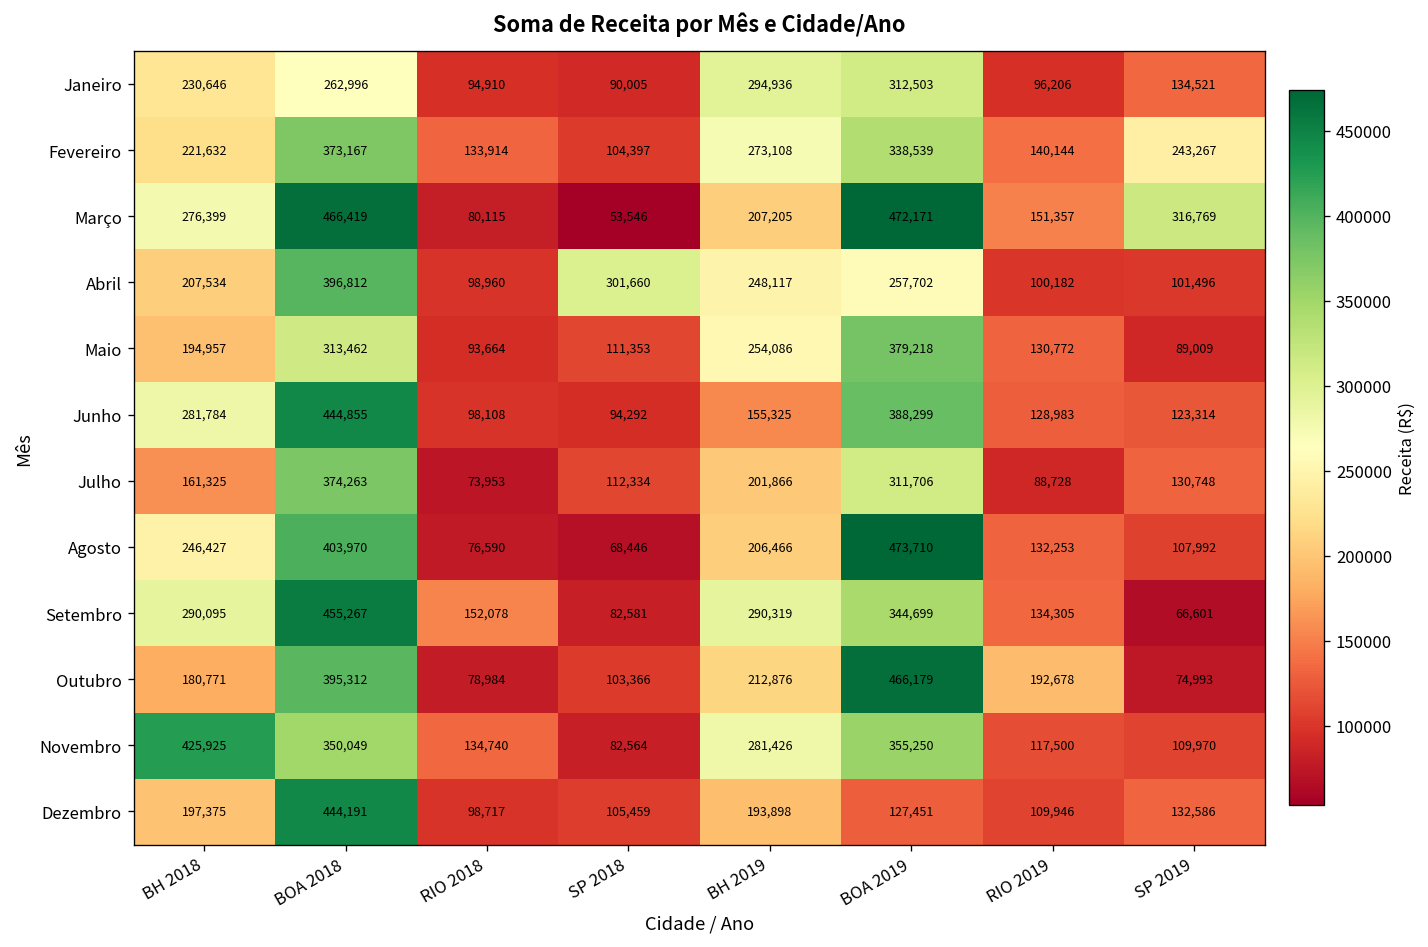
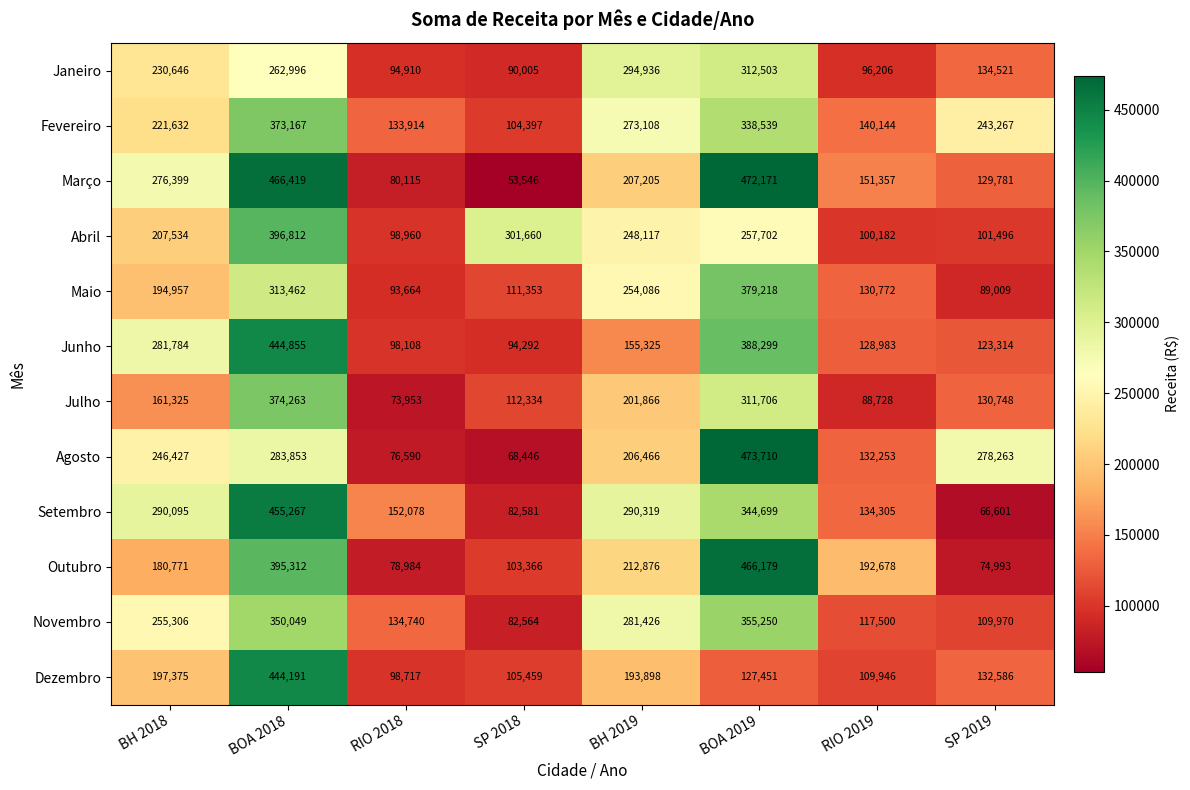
  {
    "Janeiro": {
      "BH 2018": "230,646",
      "BOA 2018": "262,996",
      "RIO 2018": "94,910",
      "SP 2018": "90,005",
      "BH 2019": "294,936",
      "BOA 2019": "312,503",
      "RIO 2019": "96,206",
      "SP 2019": "134,521"
    },
    "Fevereiro": {
      "BH 2018": "221,632",
      "BOA 2018": "373,167",
      "RIO 2018": "133,914",
      "SP 2018": "104,397",
      "BH 2019": "273,108",
      "BOA 2019": "338,539",
      "RIO 2019": "140,144",
      "SP 2019": "243,267"
    },
    "Março": {
      "BH 2018": "276,399",
      "BOA 2018": "466,419",
      "RIO 2018": "80,115",
      "SP 2018": "53,546",
      "BH 2019": "207,205",
      "BOA 2019": "472,171",
      "RIO 2019": "151,357",
-     "SP 2019": "316,769"
+     "SP 2019": "129,781"
    },
    "Abril": {
      "BH 2018": "207,534",
      "BOA 2018": "396,812",
      "RIO 2018": "98,960",
      "SP 2018": "301,660",
      "BH 2019": "248,117",
      "BOA 2019": "257,702",
      "RIO 2019": "100,182",
      "SP 2019": "101,496"
    },
    "Maio": {
      "BH 2018": "194,957",
      "BOA 2018": "313,462",
      "RIO 2018": "93,664",
      "SP 2018": "111,353",
      "BH 2019": "254,086",
      "BOA 2019": "379,218",
      "RIO 2019": "130,772",
      "SP 2019": "89,009"
    },
    "Junho": {
      "BH 2018": "281,784",
      "BOA 2018": "444,855",
      "RIO 2018": "98,108",
      "SP 2018": "94,292",
      "BH 2019": "155,325",
      "BOA 2019": "388,299",
      "RIO 2019": "128,983",
      "SP 2019": "123,314"
    },
    "Julho": {
      "BH 2018": "161,325",
      "BOA 2018": "374,263",
      "RIO 2018": "73,953",
      "SP 2018": "112,334",
      "BH 2019": "201,866",
      "BOA 2019": "311,706",
      "RIO 2019": "88,728",
      "SP 2019": "130,748"
    },
    "Agosto": {
      "BH 2018": "246,427",
-     "BOA 2018": "403,970",
+     "BOA 2018": "283,853",
      "RIO 2018": "76,590",
      "SP 2018": "68,446",
      "BH 2019": "206,466",
      "BOA 2019": "473,710",
      "RIO 2019": "132,253",
-     "SP 2019": "107,992"
+     "SP 2019": "278,263"
    },
    "Setembro": {
      "BH 2018": "290,095",
      "BOA 2018": "455,267",
      "RIO 2018": "152,078",
      "SP 2018": "82,581",
      "BH 2019": "290,319",
      "BOA 2019": "344,699",
      "RIO 2019": "134,305",
      "SP 2019": "66,601"
    },
    "Outubro": {
      "BH 2018": "180,771",
      "BOA 2018": "395,312",
      "RIO 2018": "78,984",
      "SP 2018": "103,366",
      "BH 2019": "212,876",
      "BOA 2019": "466,179",
      "RIO 2019": "192,678",
      "SP 2019": "74,993"
    },
    "Novembro": {
-     "BH 2018": "425,925",
+     "BH 2018": "255,306",
      "BOA 2018": "350,049",
      "RIO 2018": "134,740",
      "SP 2018": "82,564",
      "BH 2019": "281,426",
      "BOA 2019": "355,250",
      "RIO 2019": "117,500",
      "SP 2019": "109,970"
    },
    "Dezembro": {
      "BH 2018": "197,375",
      "BOA 2018": "444,191",
      "RIO 2018": "98,717",
      "SP 2018": "105,459",
      "BH 2019": "193,898",
      "BOA 2019": "127,451",
      "RIO 2019": "109,946",
      "SP 2019": "132,586"
    }
  }
